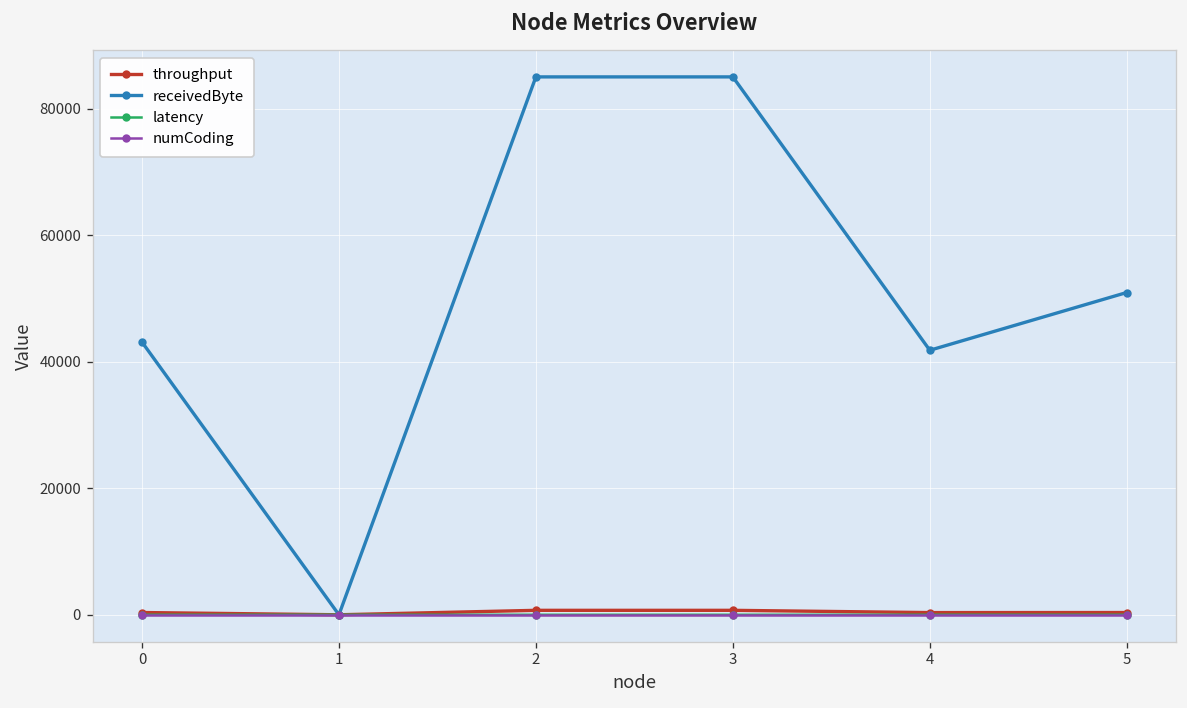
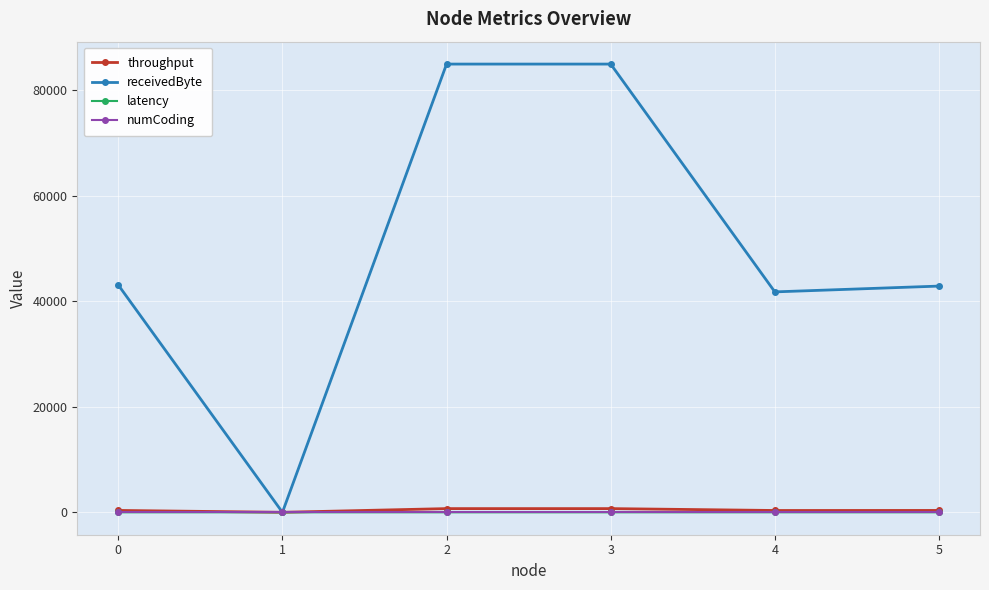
  {
    "throughput": {
      "2": 1000,
      "3": 1000
    },
    "receivedByte": {
      "0": 43000,
      "2": 85000,
      "3": 85000,
      "4": 42000,
-     "5": 51000
+     "5": 43000
    },
    "numCoding": {
      "2": 0,
      "3": 0
    }
  }
